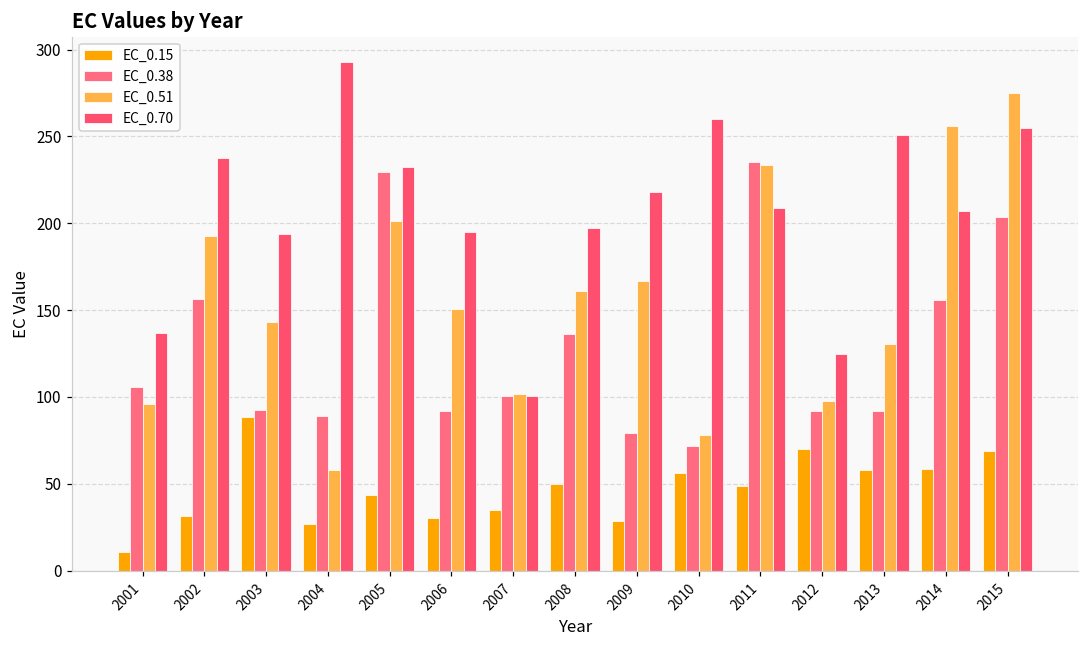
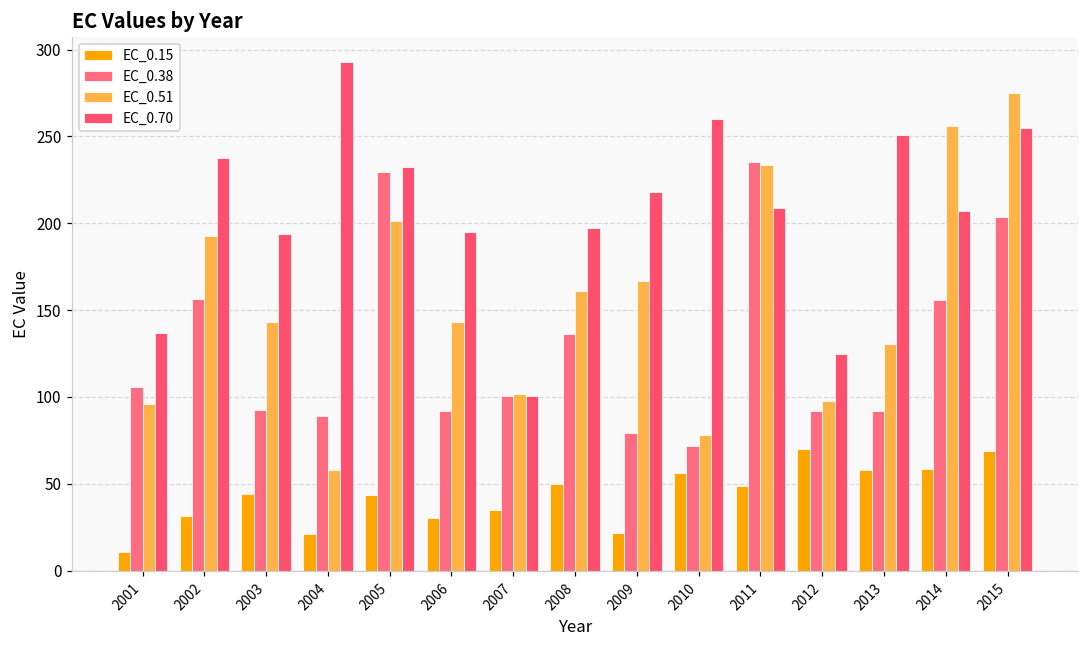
  {
    "EC_0.15": {
      "2001": 10,
      "2002": 31,
-     "2003": 89,
-     "2004": 27,
+     "2003": 44,
+     "2004": 21,
      "2005": 44,
      "2006": 31,
      "2007": 35,
      "2008": 50,
-     "2009": 29,
+     "2009": 21,
      "2010": 56,
      "2011": 49,
      "2012": 70,
      "2013": 58,
      "2014": 58,
      "2015": 69
    },
    "EC_0.51": {
      "2001": 96,
      "2002": 193,
      "2003": 143,
      "2004": 58,
      "2005": 201,
-     "2006": 151,
+     "2006": 143,
      "2007": 101,
      "2008": 161,
      "2009": 167,
      "2010": 78,
      "2011": 234,
      "2012": 98,
      "2013": 131,
      "2014": 256,
      "2015": 275
    }
  }
